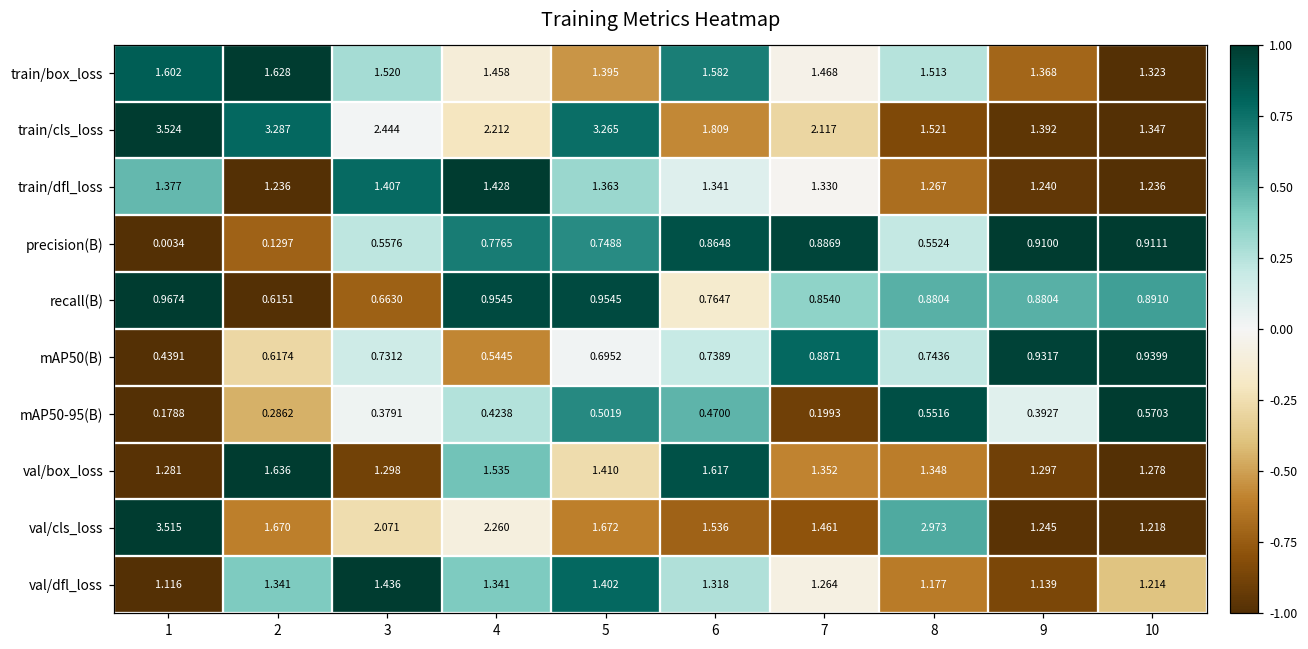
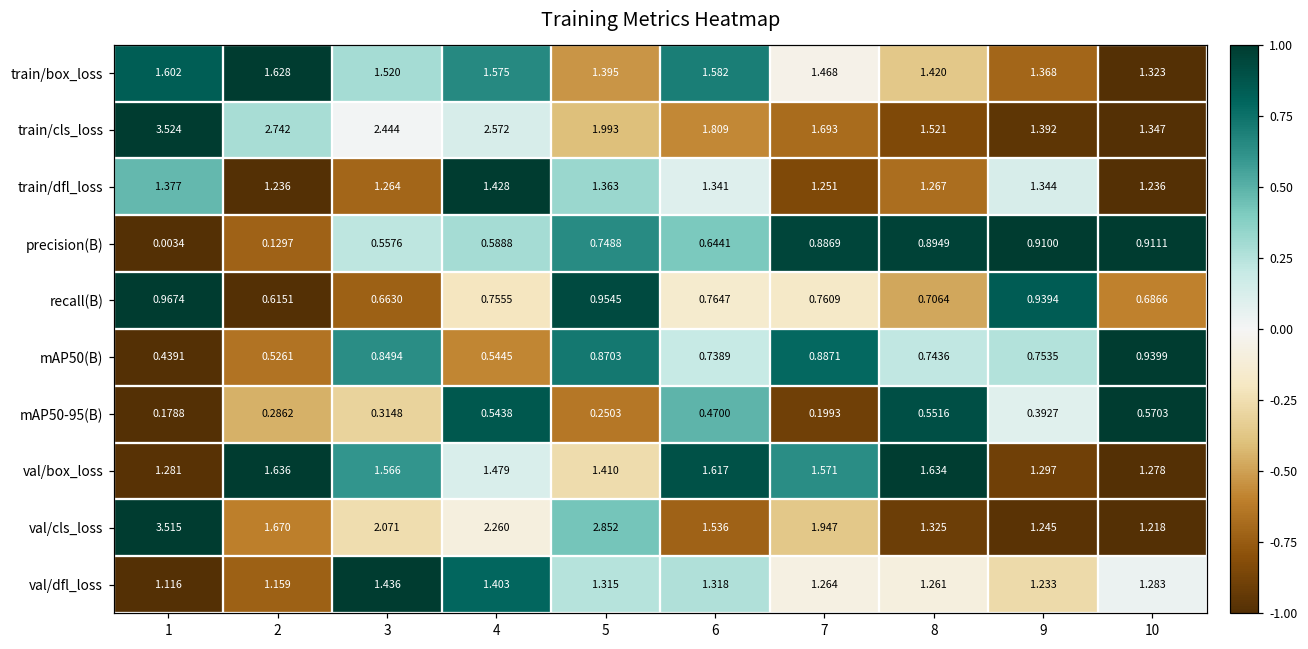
  {
    "train/box_loss": {
      "1": 1.602,
      "2": 1.628,
      "3": 1.520,
-     "4": 1.458,
+     "4": 1.575,
      "5": 1.395,
      "6": 1.582,
      "7": 1.468,
-     "8": 1.513,
+     "8": 1.420,
      "9": 1.368,
      "10": 1.323
    },
    "train/cls_loss": {
      "1": 3.524,
-     "2": 3.287,
+     "2": 2.742,
      "3": 2.444,
-     "4": 2.212,
-     "5": 3.265,
+     "4": 2.572,
+     "5": 1.993,
      "6": 1.809,
-     "7": 2.117,
+     "7": 1.693,
      "8": 1.521,
      "9": 1.392,
      "10": 1.347
    },
    "train/dfl_loss": {
      "1": 1.377,
      "2": 1.236,
-     "3": 1.407,
+     "3": 1.264,
      "4": 1.428,
      "5": 1.363,
      "6": 1.341,
-     "7": 1.330,
+     "7": 1.251,
      "8": 1.267,
-     "9": 1.240,
+     "9": 1.344,
      "10": 1.236
    },
    "precision(B)": {
      "1": 0.0034,
      "2": 0.1297,
      "3": 0.5576,
-     "4": 0.7765,
+     "4": 0.5888,
      "5": 0.7488,
-     "6": 0.8648,
+     "6": 0.6441,
      "7": 0.8869,
-     "8": 0.5524,
+     "8": 0.8949,
      "9": 0.9100,
      "10": 0.9111
    },
    "recall(B)": {
      "1": 0.9674,
      "2": 0.6151,
      "3": 0.6630,
-     "4": 0.9545,
+     "4": 0.7555,
      "5": 0.9545,
      "6": 0.7647,
-     "7": 0.8540,
-     "8": 0.8804,
-     "9": 0.8804,
-     "10": 0.8910
+     "7": 0.7609,
+     "8": 0.7064,
+     "9": 0.9394,
+     "10": 0.6866
    },
    "mAP50(B)": {
      "1": 0.4391,
-     "2": 0.6174,
-     "3": 0.7312,
+     "2": 0.5261,
+     "3": 0.8494,
      "4": 0.5445,
-     "5": 0.6952,
+     "5": 0.8703,
      "6": 0.7389,
      "7": 0.8871,
      "8": 0.7436,
-     "9": 0.9317,
+     "9": 0.7535,
      "10": 0.9399
    },
    "mAP50-95(B)": {
      "1": 0.1788,
      "2": 0.2862,
-     "3": 0.3791,
-     "4": 0.4238,
-     "5": 0.5019,
+     "3": 0.3148,
+     "4": 0.5438,
+     "5": 0.2503,
      "6": 0.4700,
      "7": 0.1993,
      "8": 0.5516,
      "9": 0.3927,
      "10": 0.5703
    },
    "val/box_loss": {
      "1": 1.281,
      "2": 1.636,
-     "3": 1.298,
-     "4": 1.535,
+     "3": 1.566,
+     "4": 1.479,
      "5": 1.410,
      "6": 1.617,
-     "7": 1.352,
-     "8": 1.348,
+     "7": 1.571,
+     "8": 1.634,
      "9": 1.297,
      "10": 1.278
    },
    "val/cls_loss": {
      "1": 3.515,
      "2": 1.670,
      "3": 2.071,
      "4": 2.260,
-     "5": 1.672,
+     "5": 2.852,
      "6": 1.536,
-     "7": 1.461,
-     "8": 2.973,
+     "7": 1.947,
+     "8": 1.325,
      "9": 1.245,
      "10": 1.218
    },
    "val/dfl_loss": {
      "1": 1.116,
-     "2": 1.341,
+     "2": 1.159,
      "3": 1.436,
-     "4": 1.341,
-     "5": 1.402,
+     "4": 1.403,
+     "5": 1.315,
      "6": 1.318,
      "7": 1.264,
-     "8": 1.177,
-     "9": 1.139,
-     "10": 1.214
+     "8": 1.261,
+     "9": 1.233,
+     "10": 1.283
    }
  }
